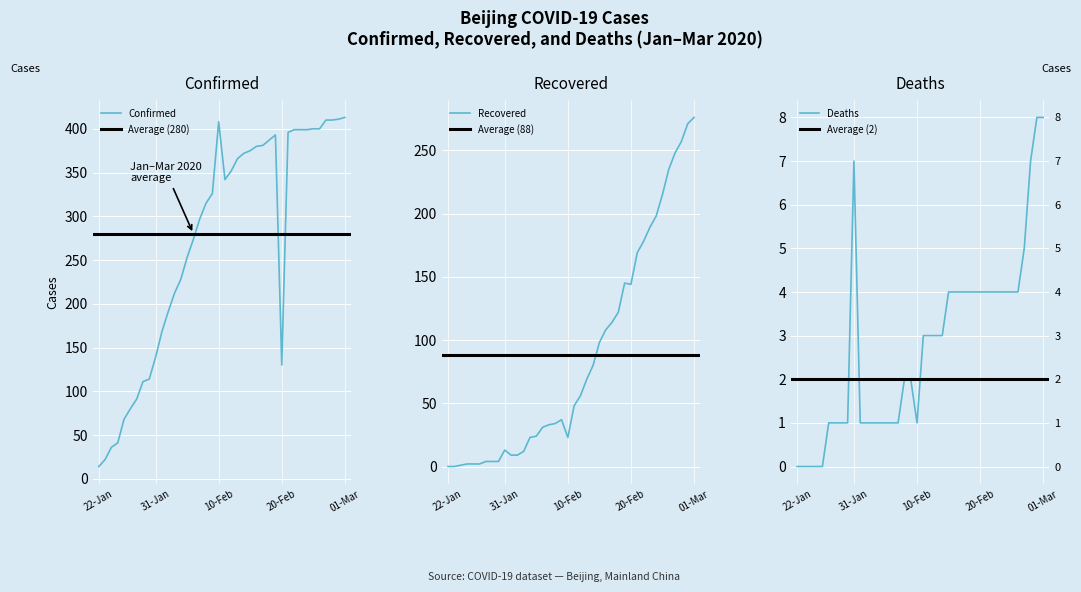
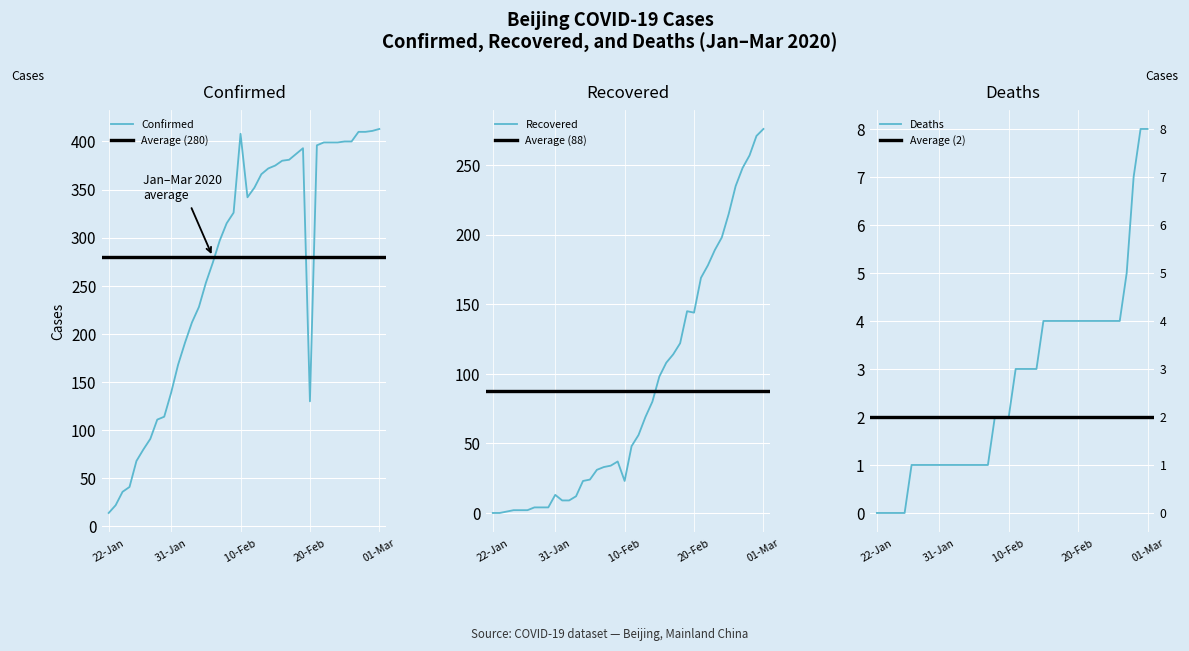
  {
    "Confirmed": {
      "22-Jan": 10,
      "31-Jan": 140,
      "10-Feb": 410,
      "20-Feb": 130,
      "01-Mar": 410
    },
    "Recovered": {
      "22-Jan": 0,
      "31-Jan": 13,
      "10-Feb": 23,
      "20-Feb": 144,
      "01-Mar": 276
    },
    "Deaths": {
      "22-Jan": 0,
-     "31-Jan": 7,
-     "10-Feb": 1,
+     "31-Jan": 1,
+     "10-Feb": 2,
      "20-Feb": 4,
      "01-Mar": 8
    }
  }
